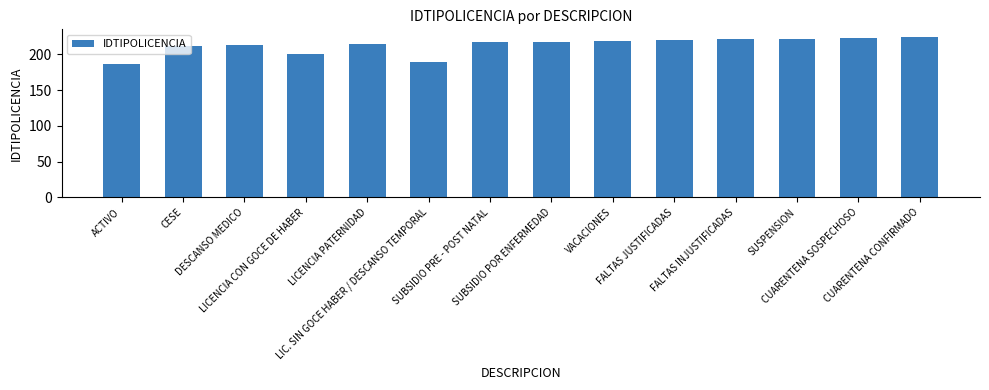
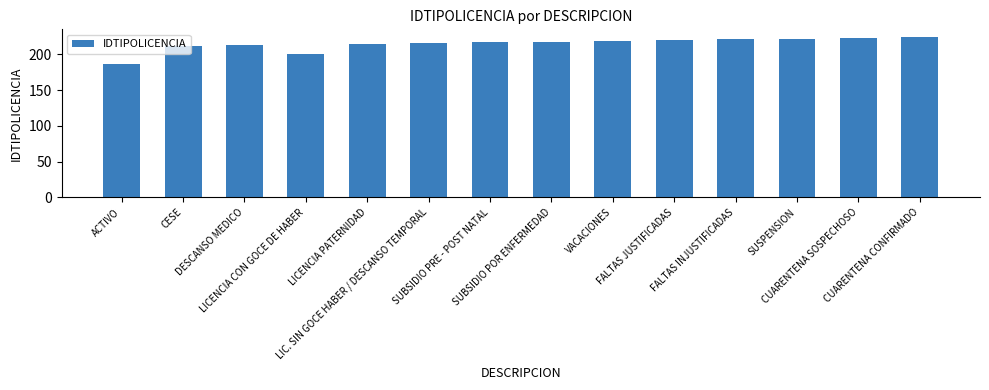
  {
    "ACTIVO": 190,
    "DESCANSO MEDICO": 210,
    "LICENCIA CON GOCE DE HABER": 200,
    "LICENCIA PATERNIDAD": 220,
-   "LIC. SIN GOCE HABER / DESCANSO TEMPORAL": 190,
+   "LIC. SIN GOCE HABER / DESCANSO TEMPORAL": 220,
    "SUBSIDIO PRE - POST NATAL": 220,
    "SUBSIDIO POR ENFERMEDAD": 220,
    "VACACIONES": 220,
    "FALTAS JUSTIFICADAS": 220,
    "FALTAS INJUSTIFICADAS": 220,
    "SUSPENSION": 220,
    "CUARENTENA SOSPECHOSO": 220,
    "CUARENTENA CONFIRMADO": 220
  }
